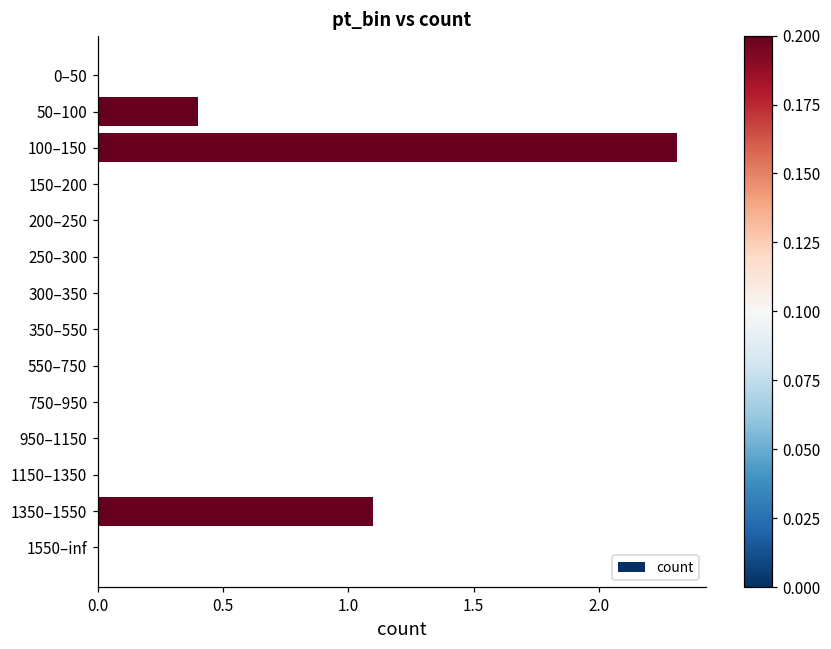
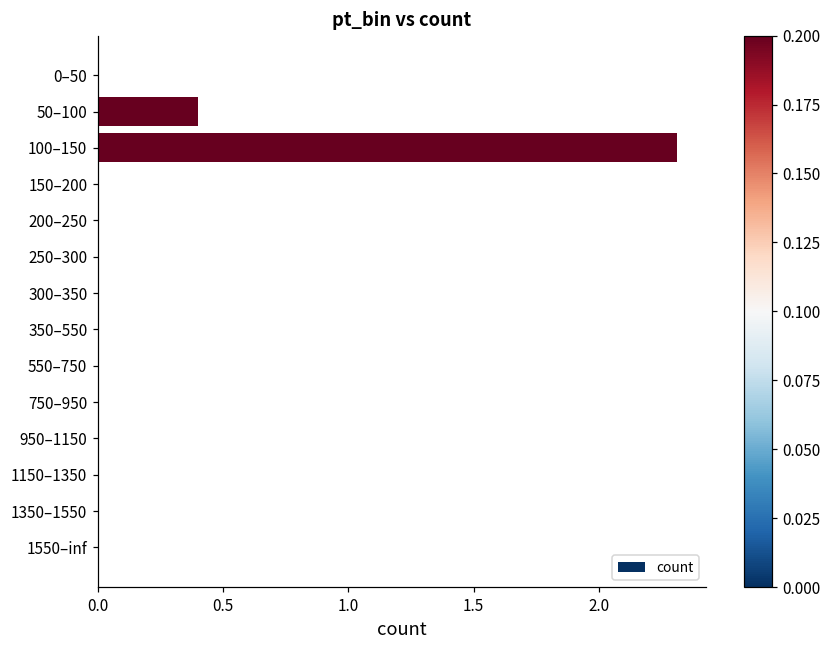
  {
    "0–50": 0.0,
    "50–100": 0.4,
    "100–150": 2.31,
    "150–200": 0.0,
    "200–250": 0.0,
    "250–300": 0.0,
    "300–350": 0.0,
    "350–550": 0.0,
    "550–750": 0.0,
    "750–950": 0.0,
    "950–1150": 0.0,
    "1150–1350": 0.0,
-   "1350–1550": 1.1,
+   "1350–1550": 0.0,
    "1550–inf": 0.0
  }
